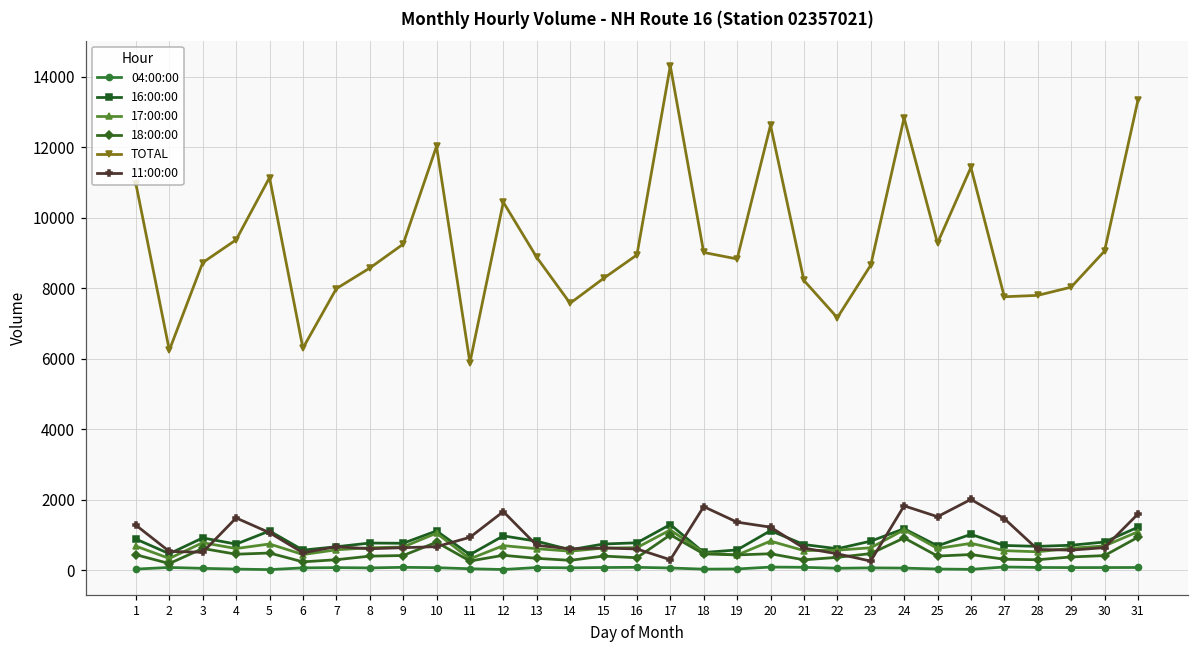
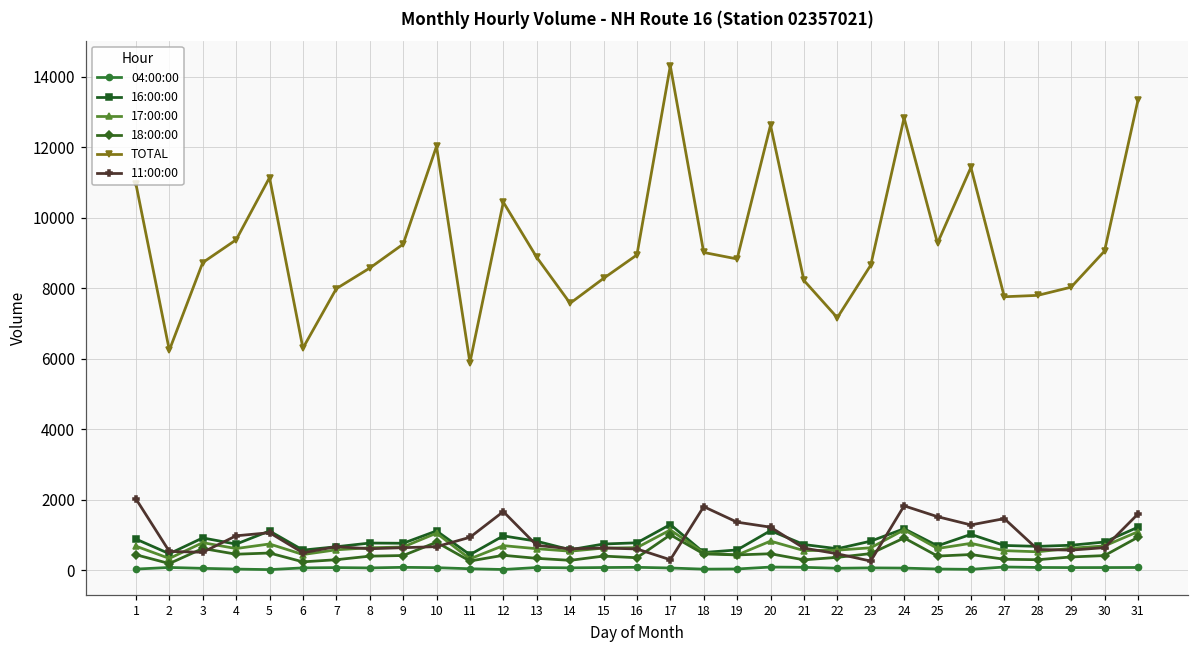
  {
    "11:00:00": {
-     "1": 1300,
+     "1": 2000,
      "3": 500,
-     "4": 1500,
+     "4": 1000,
      "10": 700,
      "11": 900,
      "12": 1700,
      "13": 700,
      "17": 300,
      "18": 1800,
      "19": 1400,
      "20": 1200,
      "22": 500,
      "23": 300,
      "24": 1800,
      "25": 1500,
-     "26": 2000,
+     "26": 1300,
      "27": 1500,
      "31": 1600
    }
  }
